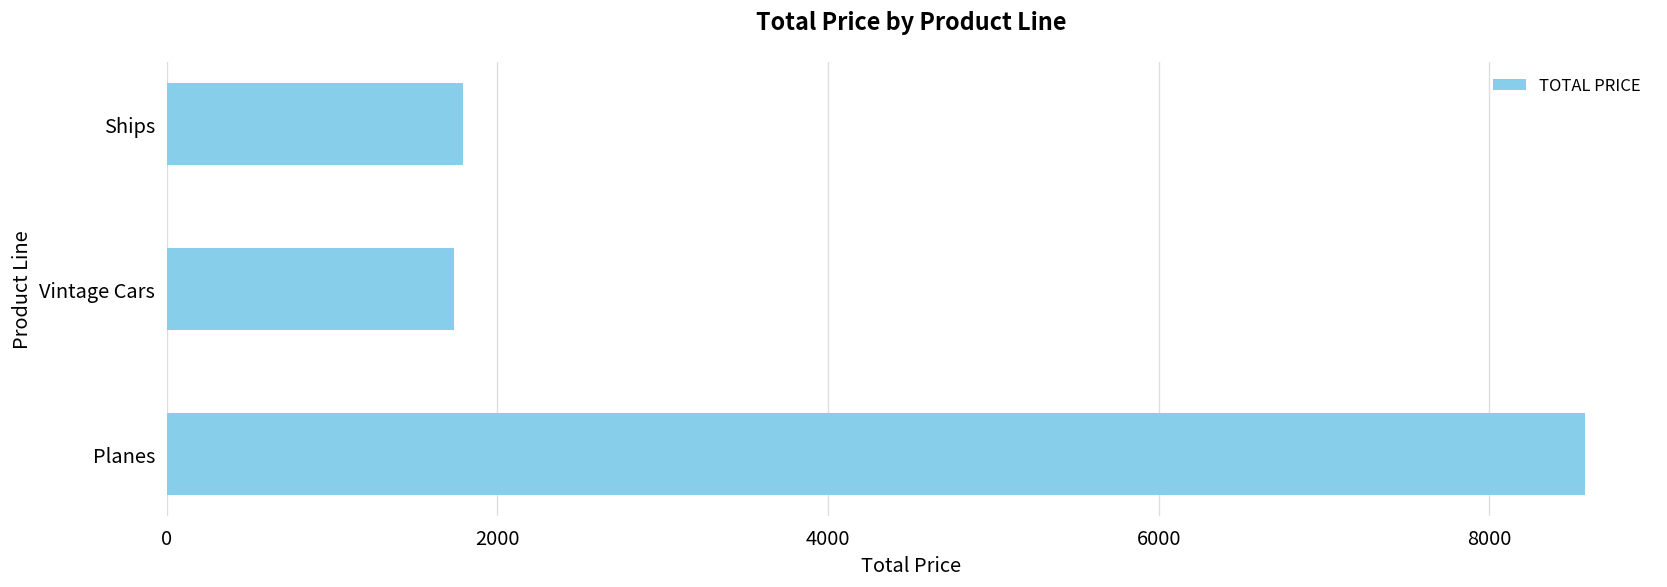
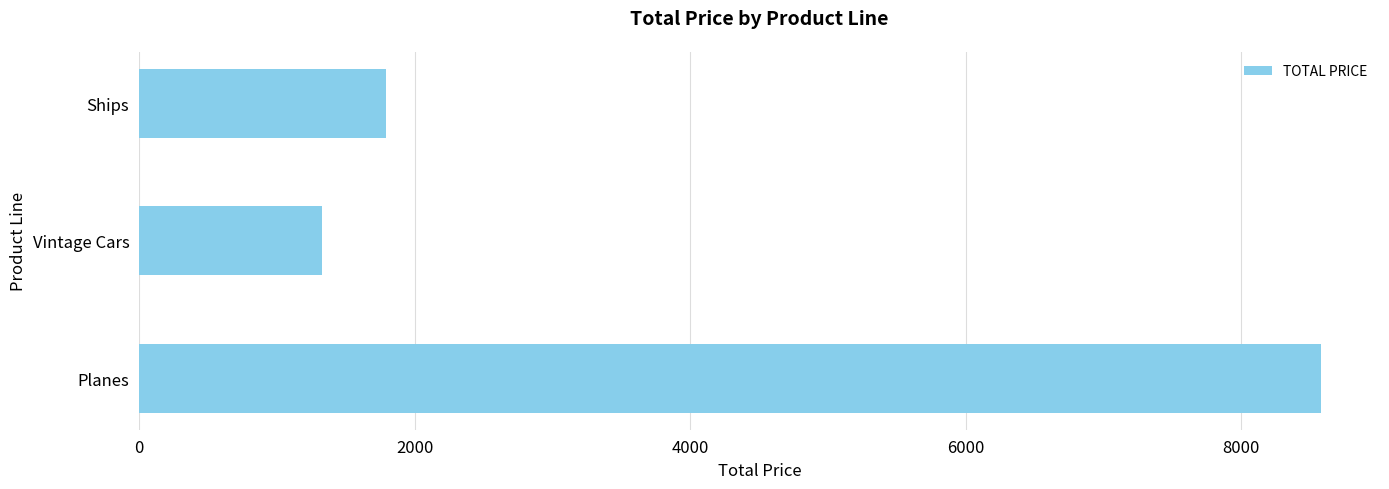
  {
    "Ships": 1790,
-   "Vintage Cars": 1740,
+   "Vintage Cars": 1330,
    "Planes": 8580
  }
